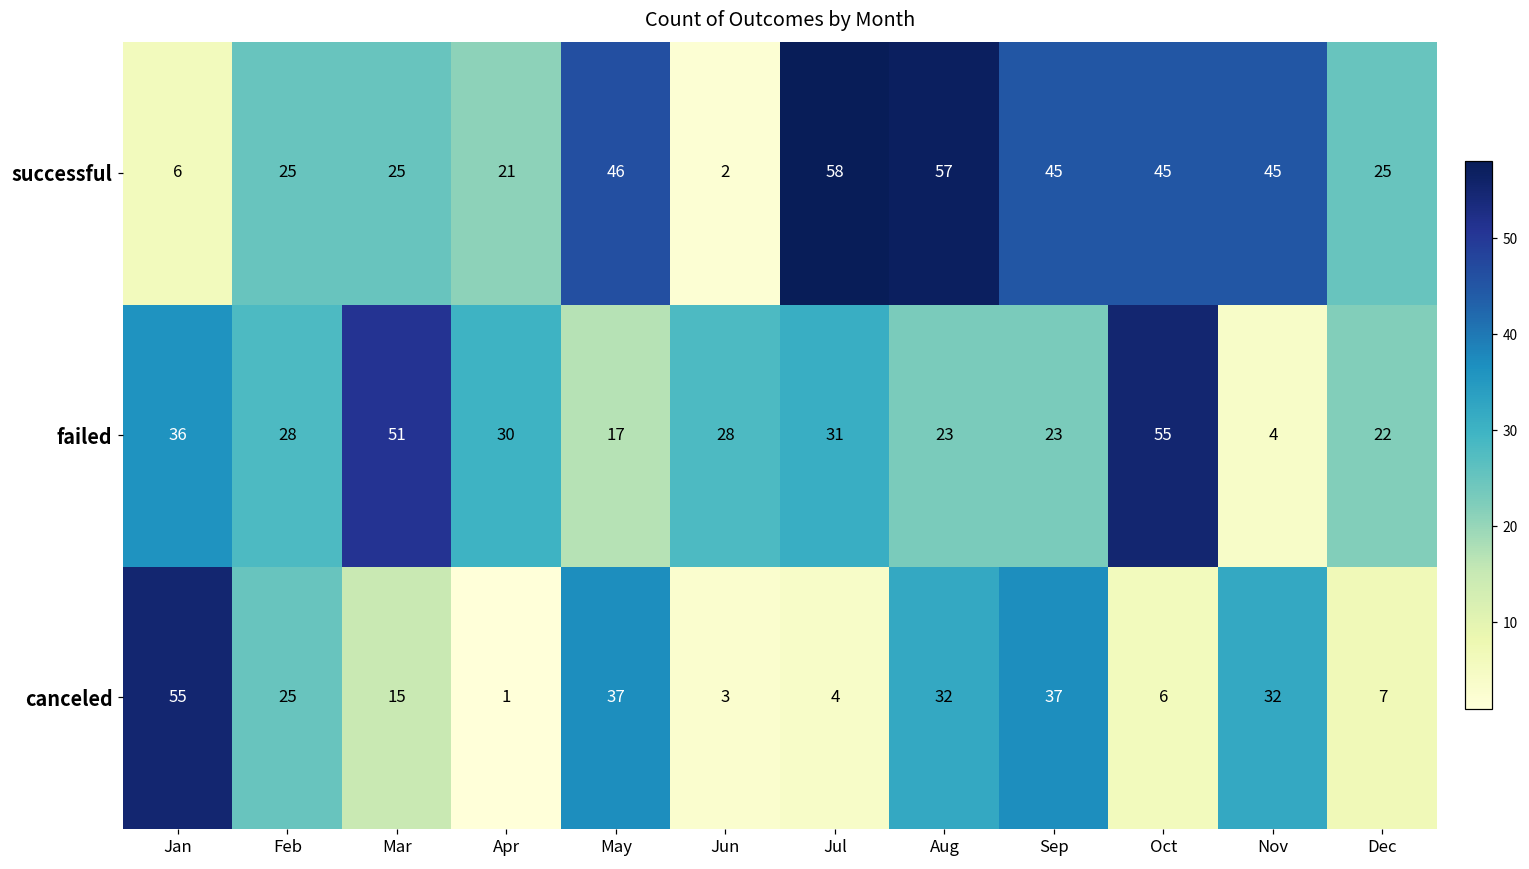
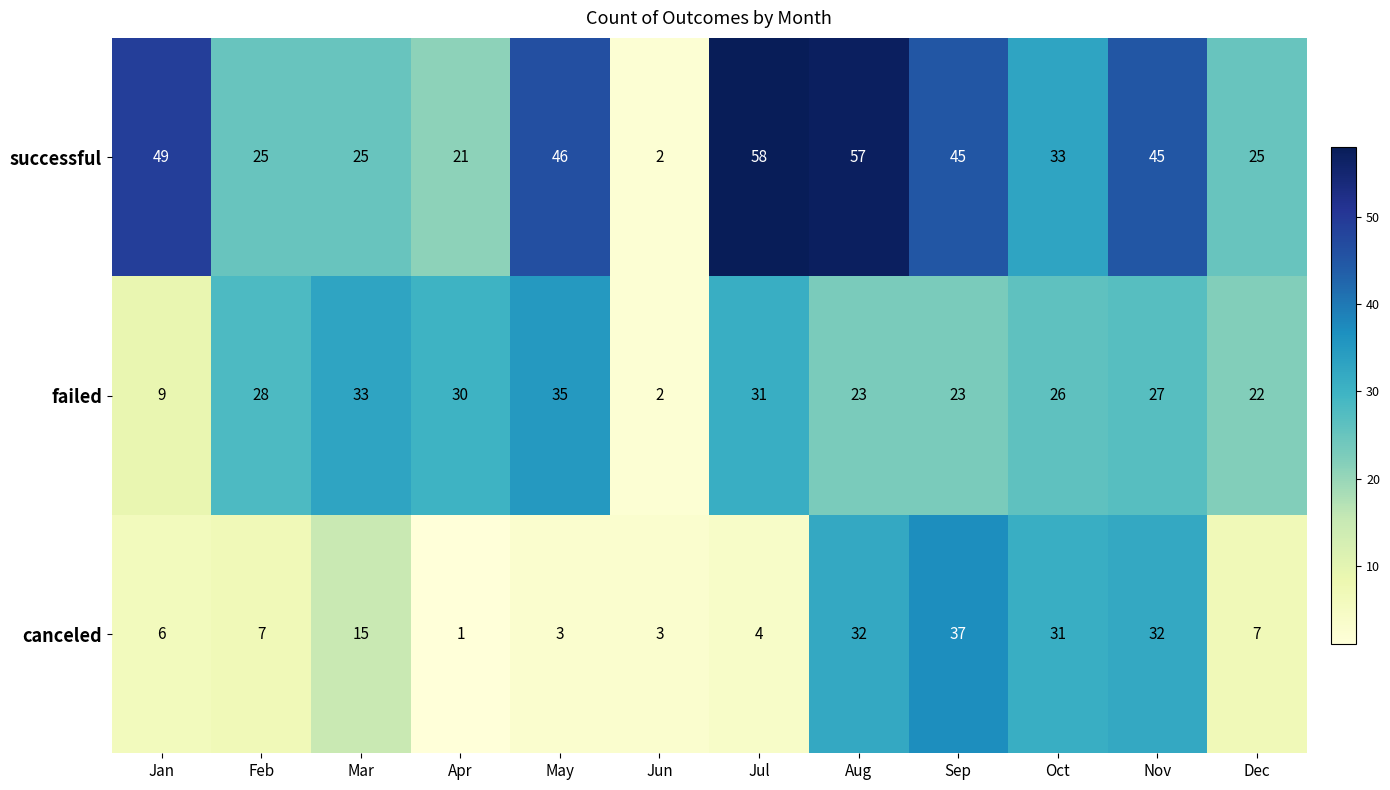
  {
    "successful": {
-     "Jan": 6,
+     "Jan": 49,
      "Feb": 25,
      "Mar": 25,
      "Apr": 21,
      "May": 46,
      "Jun": 2,
      "Jul": 58,
      "Aug": 57,
      "Sep": 45,
-     "Oct": 45,
+     "Oct": 33,
      "Nov": 45,
      "Dec": 25
    },
    "failed": {
-     "Jan": 36,
+     "Jan": 9,
      "Feb": 28,
-     "Mar": 51,
+     "Mar": 33,
      "Apr": 30,
-     "May": 17,
-     "Jun": 28,
+     "May": 35,
+     "Jun": 2,
      "Jul": 31,
      "Aug": 23,
      "Sep": 23,
-     "Oct": 55,
-     "Nov": 4,
+     "Oct": 26,
+     "Nov": 27,
      "Dec": 22
    },
    "canceled": {
-     "Jan": 55,
-     "Feb": 25,
+     "Jan": 6,
+     "Feb": 7,
      "Mar": 15,
      "Apr": 1,
-     "May": 37,
+     "May": 3,
      "Jun": 3,
      "Jul": 4,
      "Aug": 32,
      "Sep": 37,
-     "Oct": 6,
+     "Oct": 31,
      "Nov": 32,
      "Dec": 7
    }
  }
